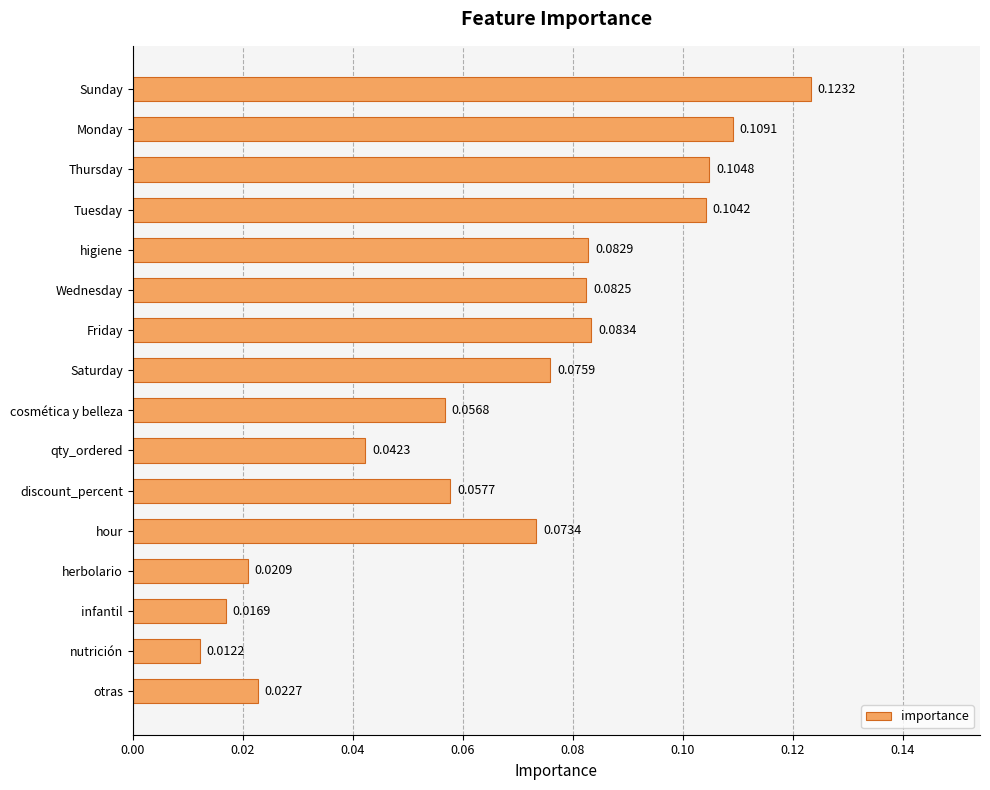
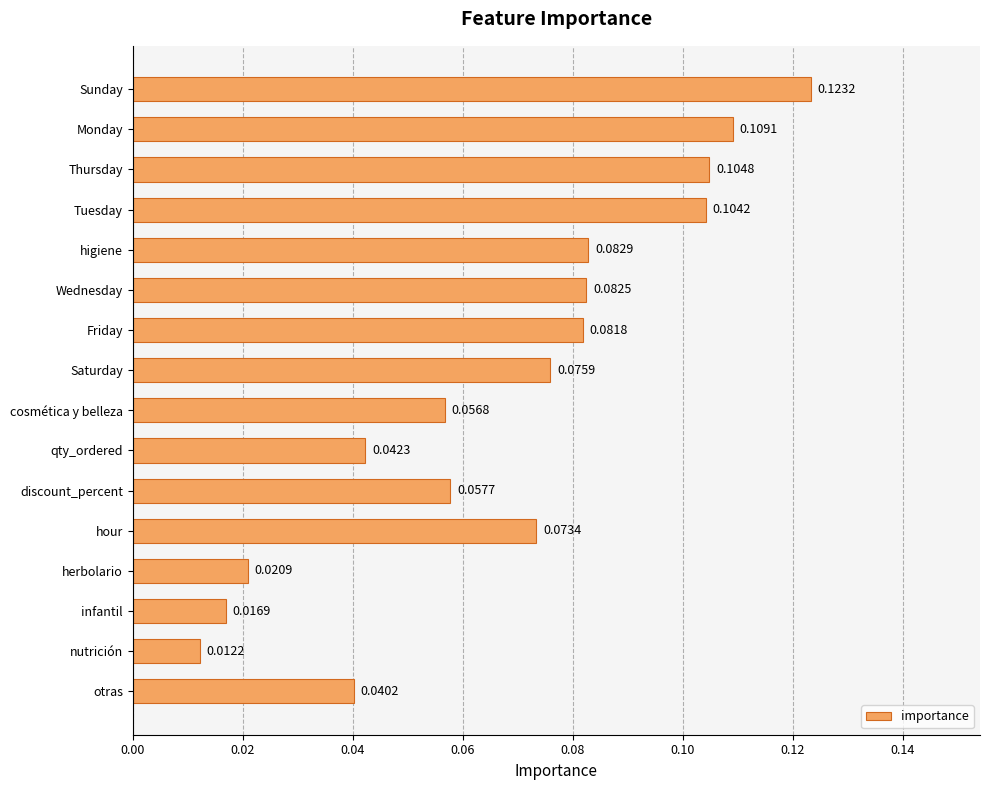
  {
    "Sunday": 0.1232,
    "Monday": 0.1091,
    "Thursday": 0.1048,
    "Tuesday": 0.1042,
    "higiene": 0.0829,
    "Wednesday": 0.0825,
-   "Friday": 0.0834,
+   "Friday": 0.0818,
    "Saturday": 0.0759,
    "cosmética y belleza": 0.0568,
    "qty_ordered": 0.0423,
    "discount_percent": 0.0577,
    "hour": 0.0734,
    "herbolario": 0.0209,
    "infantil": 0.0169,
    "nutrición": 0.0122,
-   "otras": 0.0227
+   "otras": 0.0402
  }
